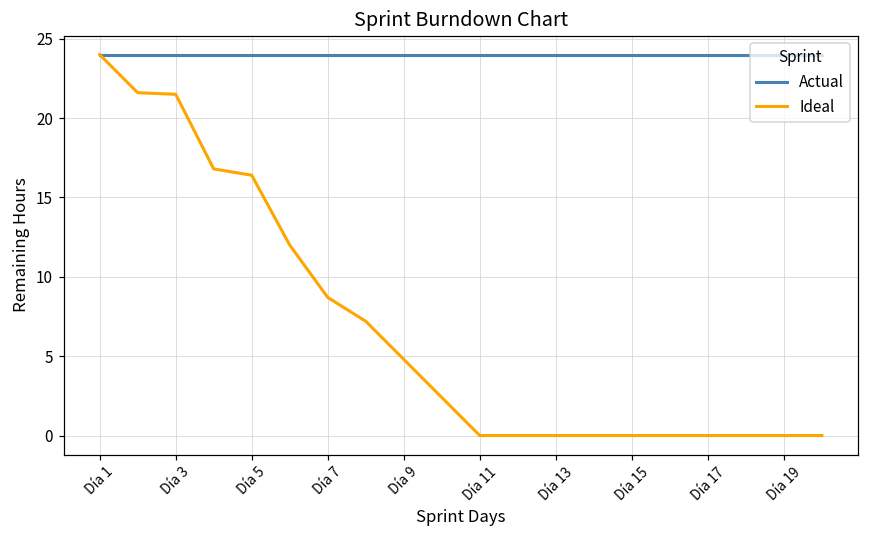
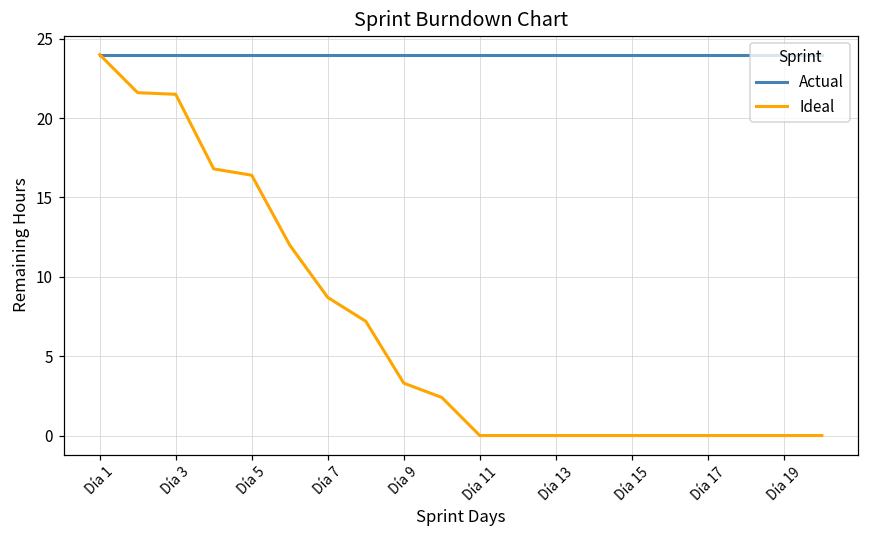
  {
    "Actual": {
      "Día 3": 24.0,
      "Día 5": 24.0,
      "Día 7": 24.0,
      "Día 9": 24.0,
      "Día 11": 24.0,
      "Día 13": 24.0,
      "Día 15": 24.0,
      "Día 17": 24.0
    },
    "Ideal": {
      "Día 3": 21.5,
      "Día 5": 16.4,
      "Día 7": 8.7,
-     "Día 9": 4.8,
+     "Día 9": 3.3,
      "Día 11": 0.0,
      "Día 13": 0.0,
      "Día 15": 0.0,
      "Día 17": 0.0,
      "Día 19": 0.0
    }
  }
